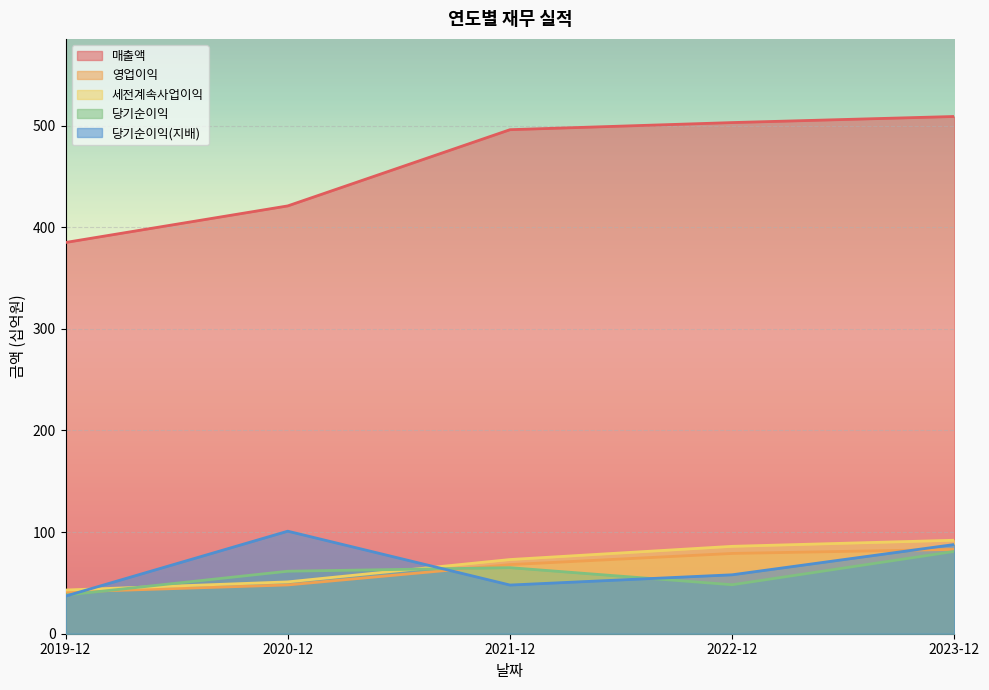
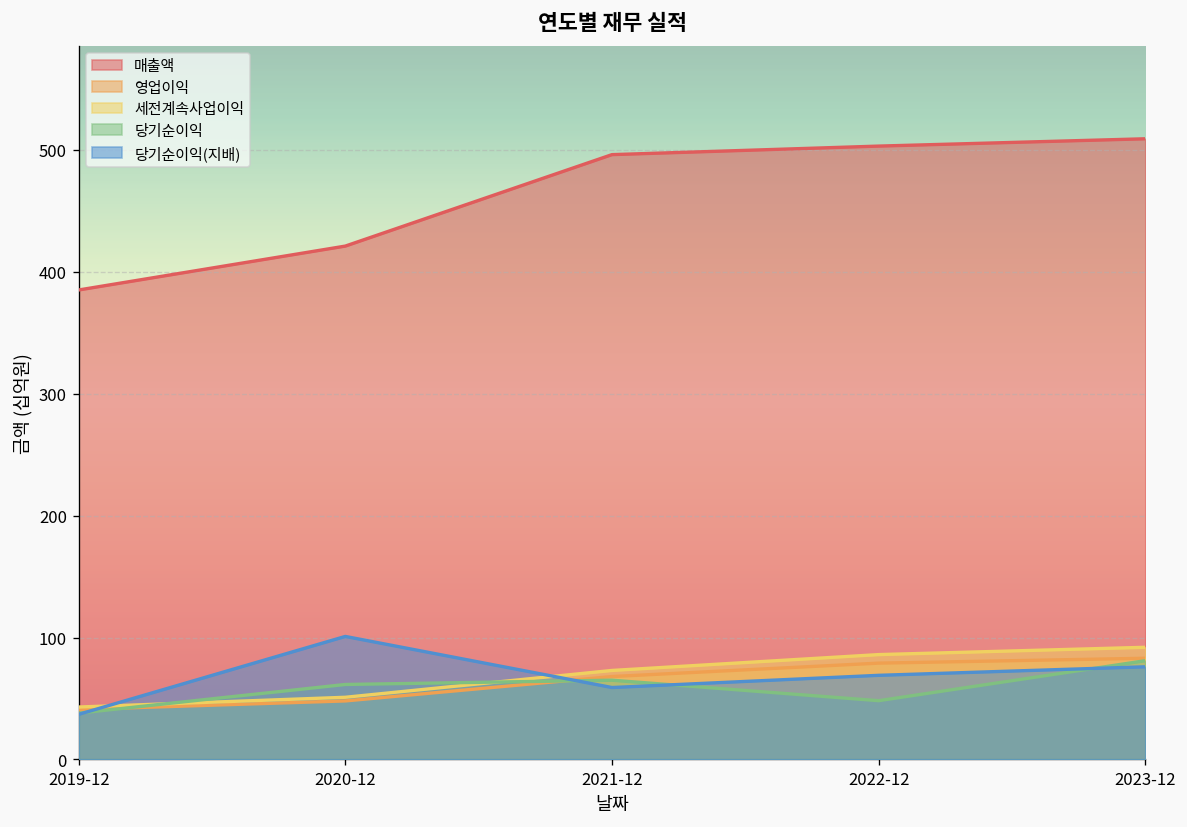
  {
    "당기순이익": {
      "2020-12": 62,
      "2021-12": 65,
      "2022-12": 48
    },
    "당기순이익(지배)": {
      "2020-12": 101,
-     "2021-12": 48,
-     "2022-12": 58,
-     "2023-12": 88
+     "2021-12": 59,
+     "2022-12": 69,
+     "2023-12": 76
    }
  }
